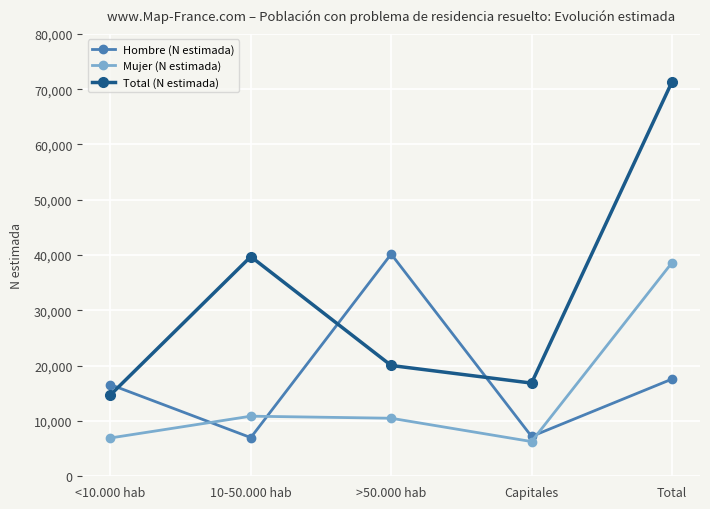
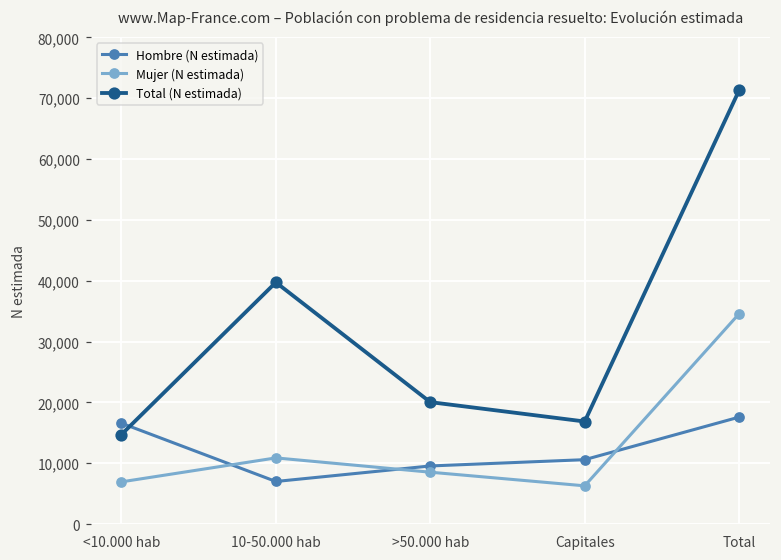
  {
    "Hombre (N estimada)": {
      "<10.000 hab": "17,000",
      "10-50.000 hab": "7,000",
-     ">50.000 hab": "40,000",
-     "Capitales": "7,000",
+     ">50.000 hab": "10,000",
+     "Capitales": "11,000",
      "Total": "18,000"
    },
    "Mujer (N estimada)": {
      "<10.000 hab": "7,000",
      "10-50.000 hab": "11,000",
-     ">50.000 hab": "10,000",
+     ">50.000 hab": "9,000",
      "Capitales": "6,000",
-     "Total": "39,000"
+     "Total": "35,000"
    },
    "Total (N estimada)": {
      "<10.000 hab": "15,000",
      "10-50.000 hab": "40,000",
      ">50.000 hab": "20,000",
      "Capitales": "17,000",
      "Total": "71,000"
    }
  }
